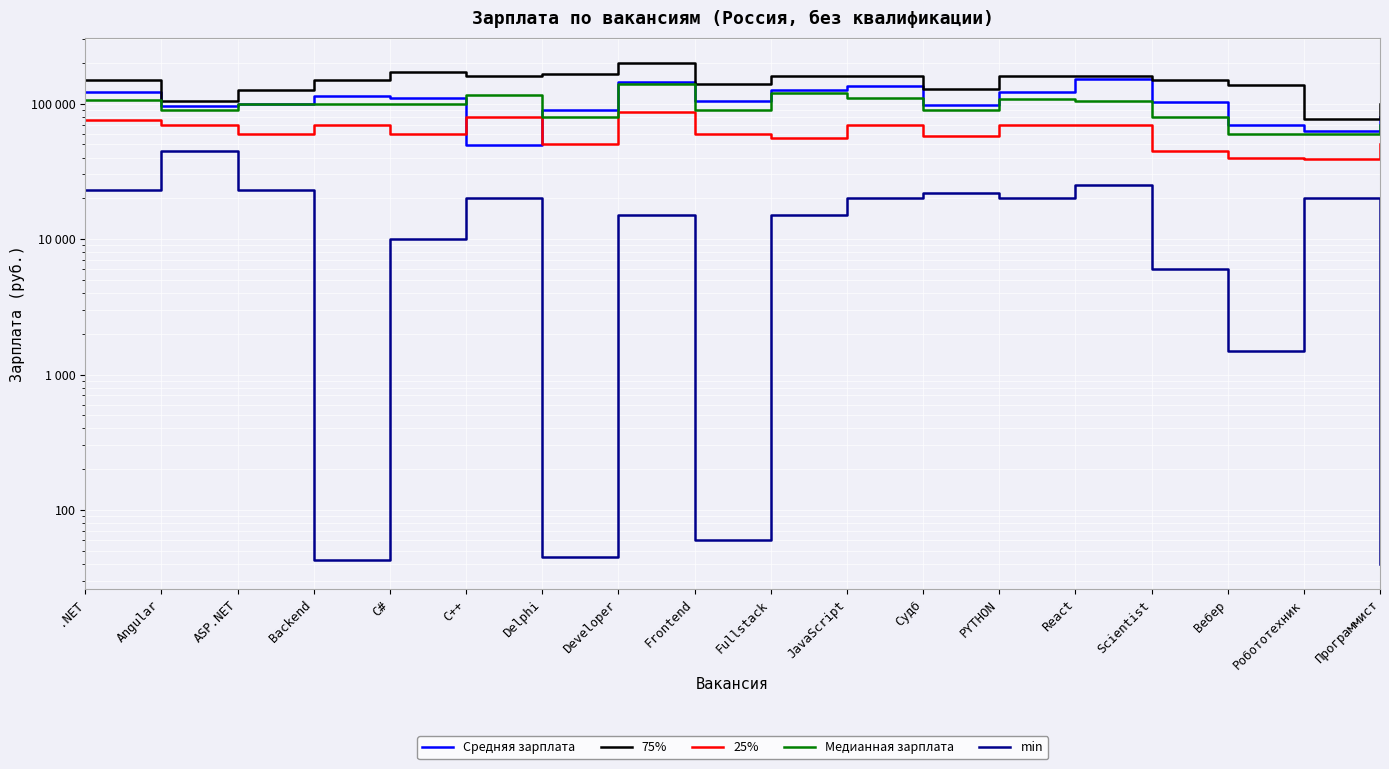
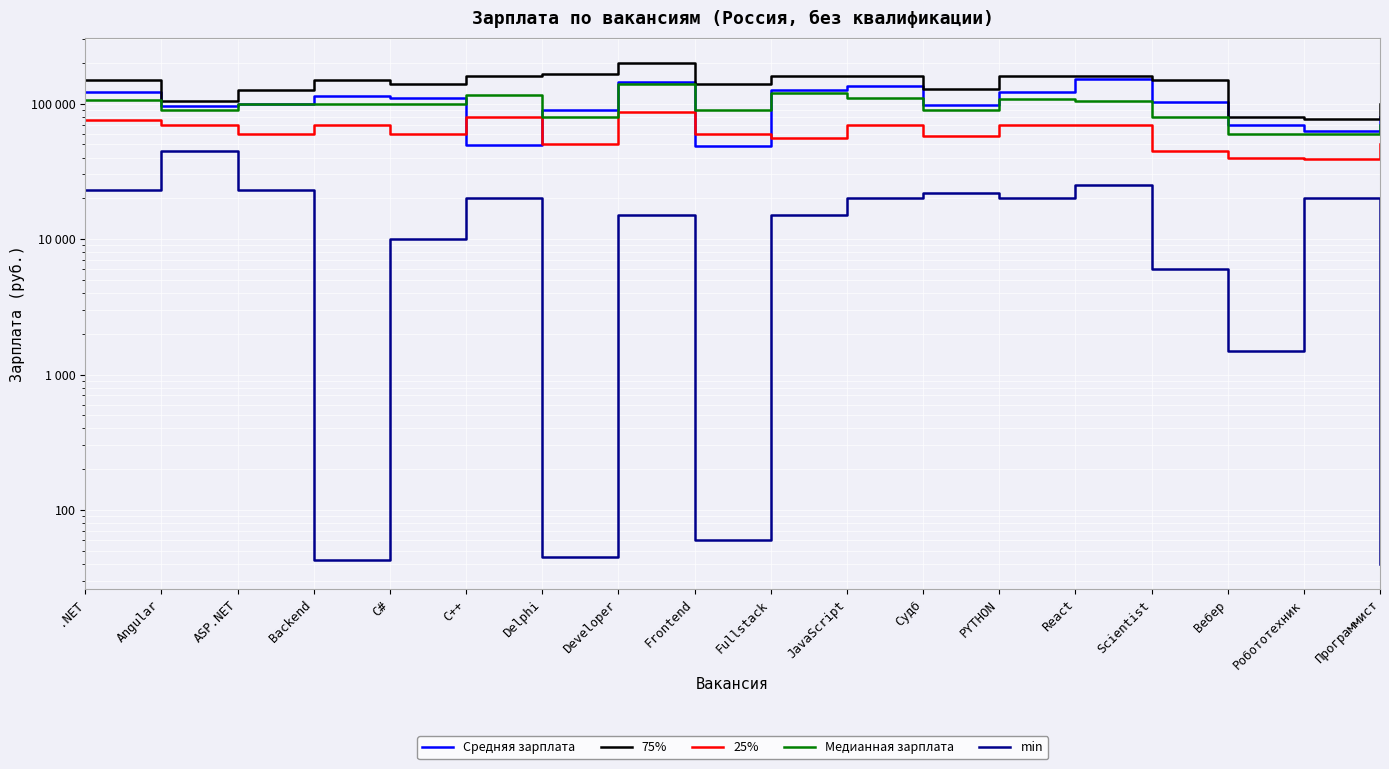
  {
    "Средняя зарплата": {
      ".NET": 120000,
      "Angular": 100000,
      "Backend": 110000,
      "C#": 110000,
      "C++": 49000,
      "Delphi": 90000,
-     "Frontend": 100000,
+     "Frontend": 48000,
      "Fullstack": 130000,
      "JavаScript": 130000,
      "Судб": 100000,
      "PYTHON": 120000,
      "React": 150000,
      "Scientist": 100000,
      "Вебер": 70000,
      "Программист": 80000
    },
    "75%": {
      ".NET": 150000,
      "Angular": 110000,
      "ASP.NET": 130000,
      "Backend": 150000,
-     "C#": 170000,
+     "C#": 140000,
      "C++": 160000,
      "Delphi": 160000,
      "Developer": 200000,
      "Frontend": 140000,
      "Fullstack": 160000,
      "JavаScript": 160000,
      "Судб": 130000,
      "PYTHON": 160000,
      "React": 160000,
      "Scientist": 150000,
-     "Вебер": 140000,
+     "Вебер": 80000,
      "Робототехник": 80000,
      "Программист": 100000
    },
    "25%": {
      ".NET": 80000,
      "Angular": 70000,
      "ASP.NET": 60000,
      "Backend": 70000,
      "C#": 60000,
      "C++": 80000,
      "Delphi": 50000,
      "Developer": 90000,
      "Frontend": 60000,
      "Fullstack": 56000,
      "JavаScript": 70000,
      "Судб": 58000,
      "PYTHON": 70000,
      "React": 70000,
      "Scientist": 45000,
      "Вебер": 40000,
      "Робототехник": 39000,
      "Программист": 50000
    },
    "Медианная зарплата": {
      ".NET": 110000,
      "Angular": 90000,
      "Backend": 100000,
      "C#": 100000,
      "C++": 120000,
      "Delphi": 80000,
      "Frontend": 90000,
      "Fullstack": 120000,
      "JavаScript": 110000,
      "Судб": 90000,
      "PYTHON": 110000,
      "React": 110000,
      "Scientist": 80000,
      "Вебер": 60000,
      "Программист": 70000
    },
    "min": {
      ".NET": 23000,
      "Angular": 45000,
      "ASP.NET": 23000,
      "Backend": 43,
      "C#": 10000,
      "C++": 20000,
      "Delphi": 45,
      "Developer": 15000,
      "Frontend": 60,
      "Fullstack": 15000,
      "JavаScript": 20000,
      "Судб": 22000,
      "PYTHON": 20000,
      "React": 25000,
      "Scientist": 6000,
      "Вебер": 1500,
      "Робототехник": 20000,
      "Программист": 40
    }
  }
